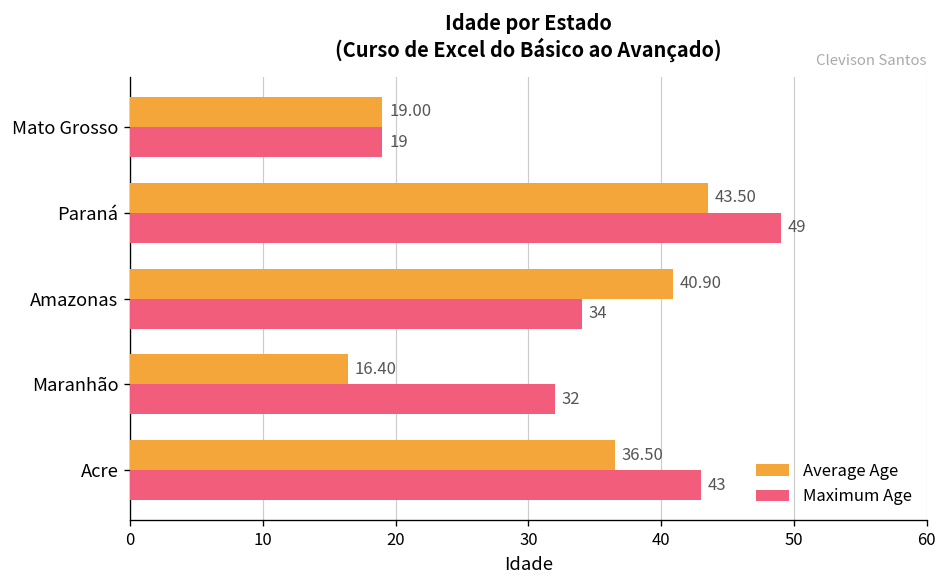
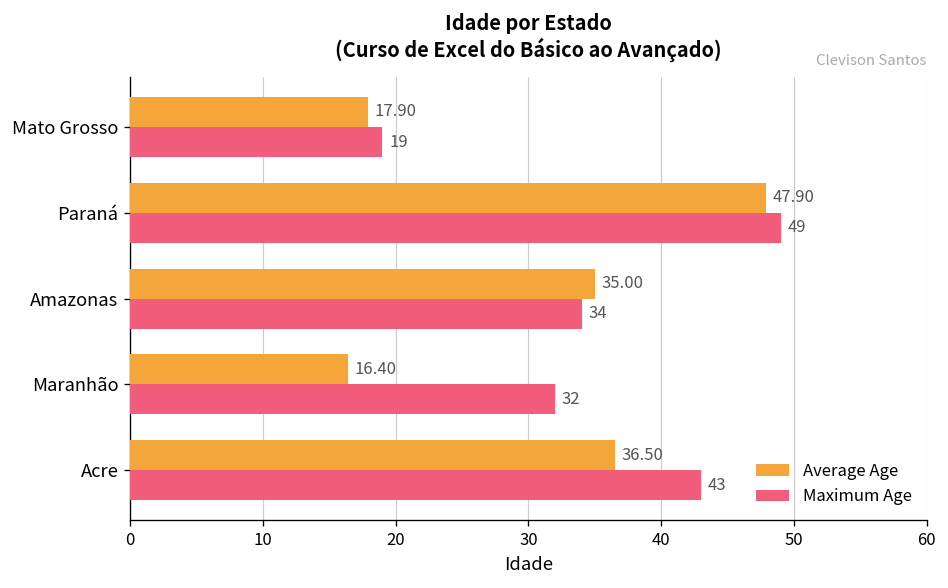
  {
    "Average Age": {
-     "Mato Grosso": 19.00,
-     "Paraná": 43.50,
-     "Amazonas": 40.90,
+     "Mato Grosso": 17.90,
+     "Paraná": 47.90,
+     "Amazonas": 35.00,
      "Maranhão": 16.40,
      "Acre": 36.50
    },
    "Maximum Age": {
      "Mato Grosso": 19,
      "Paraná": 49,
      "Amazonas": 34,
      "Maranhão": 32,
      "Acre": 43
    }
  }
